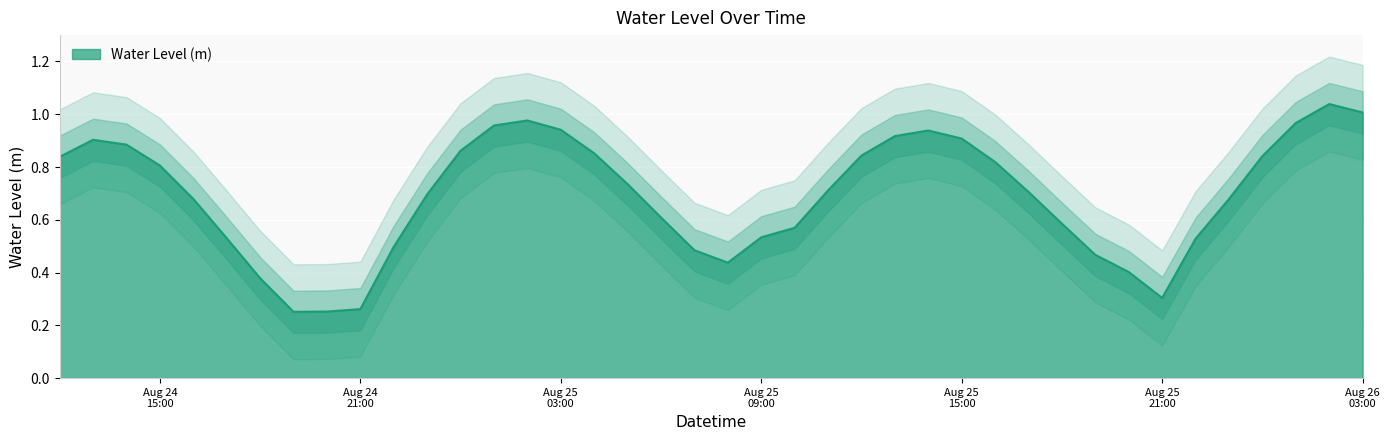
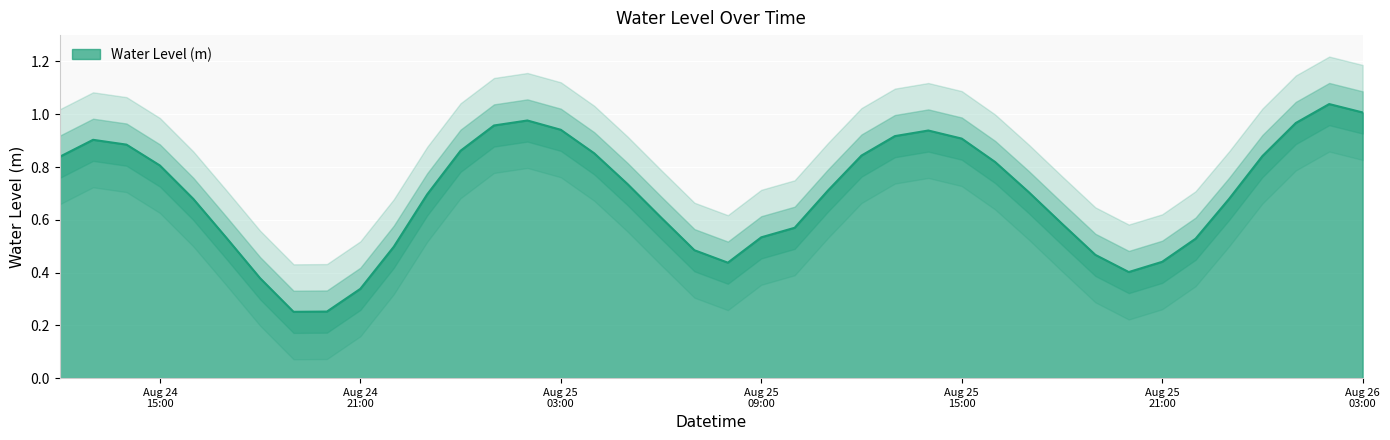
  {
    "Water Level (m)": {
      "Aug 24 15:00": 0.81,
-     "Aug 24 21:00": 0.26,
+     "Aug 24 21:00": 0.34,
      "Aug 25 03:00": 0.94,
      "Aug 25 09:00": 0.53,
      "Aug 25 15:00": 0.91,
-     "Aug 25 21:00": 0.30,
+     "Aug 25 21:00": 0.44,
      "Aug 26 03:00": 1.01
    }
  }
